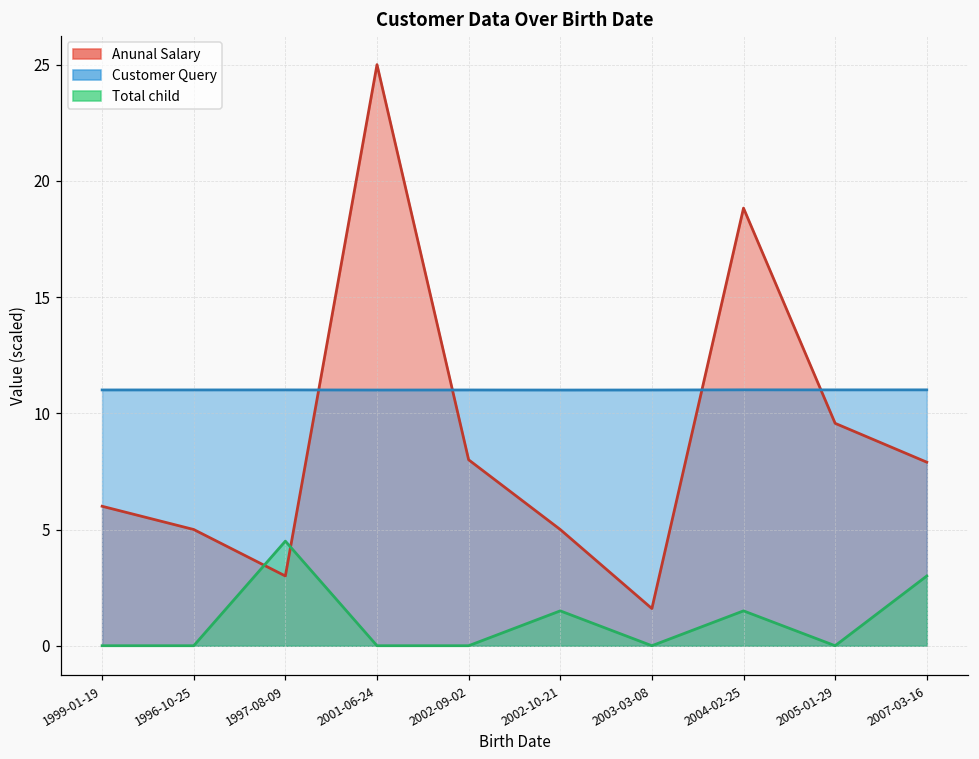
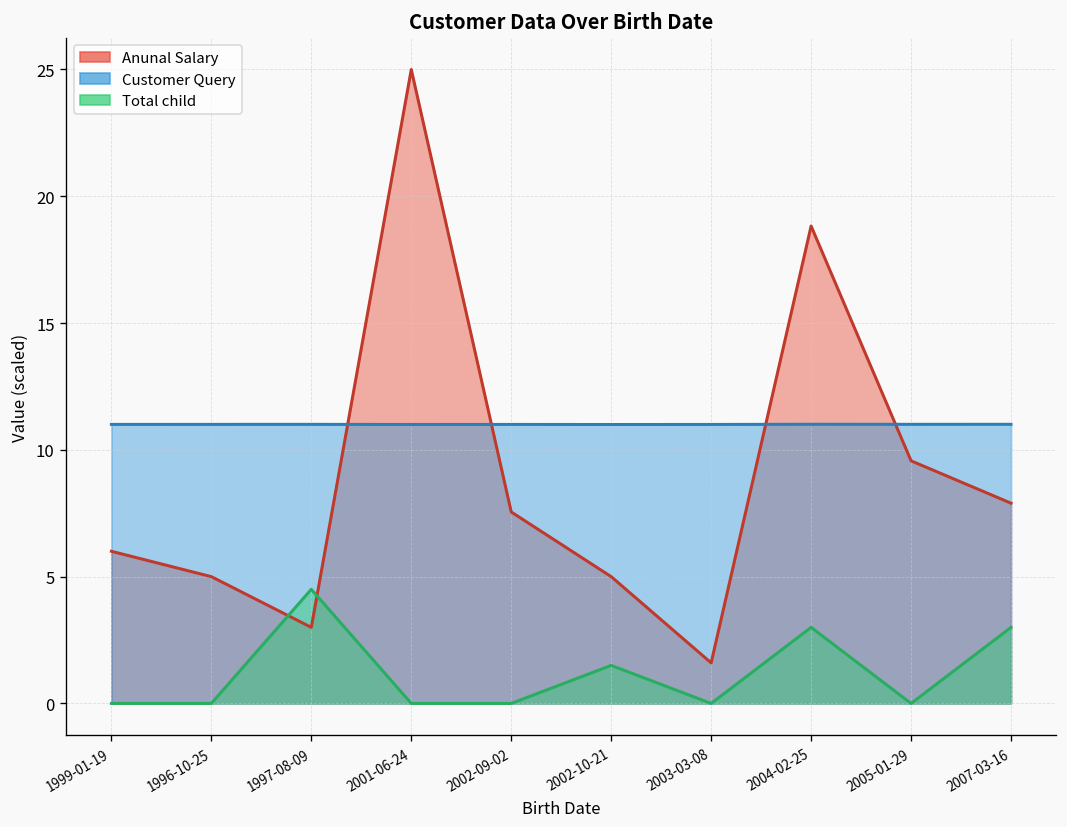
  {
    "Anunal Salary": {
      "1999-01-19": 6.0,
      "1996-10-25": 5.0,
      "1997-08-09": 3.0,
      "2001-06-24": 25.0,
-     "2002-09-02": 8.0,
+     "2002-09-02": 7.6,
      "2002-10-21": 5.0,
      "2003-03-08": 1.6,
      "2004-02-25": 18.8,
      "2005-01-29": 9.6,
      "2007-03-16": 7.9
    },
    "Customer Query": {
      "1999-01-19": 11.0,
      "1996-10-25": 11.0,
      "1997-08-09": 11.0,
      "2001-06-24": 11.0,
      "2002-09-02": 11.0,
      "2002-10-21": 11.0,
      "2003-03-08": 11.0,
      "2004-02-25": 11.0,
      "2005-01-29": 11.0,
      "2007-03-16": 11.0
    },
    "Total child": {
      "1999-01-19": 0.0,
      "1996-10-25": 0.0,
      "1997-08-09": 4.5,
      "2001-06-24": 0.0,
      "2002-09-02": 0.0,
      "2002-10-21": 1.5,
      "2003-03-08": 0.0,
-     "2004-02-25": 1.5,
+     "2004-02-25": 3.0,
      "2005-01-29": 0.0,
      "2007-03-16": 3.0
    }
  }
